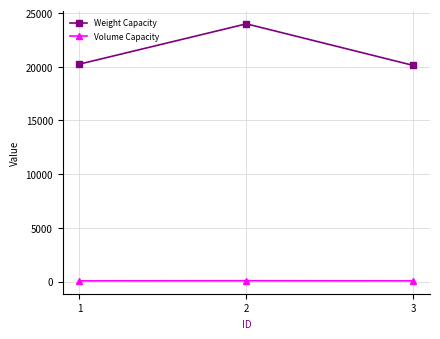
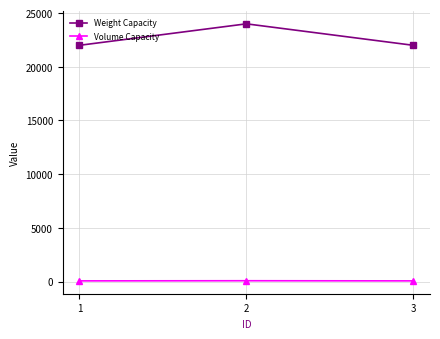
  {
    "Weight Capacity": {
-     "1": 20200,
+     "1": 22000,
      "2": 24000,
-     "3": 20100
+     "3": 22000
    },
    "Volume Capacity": {
      "1": 100,
      "2": 100,
      "3": 100
    }
  }
